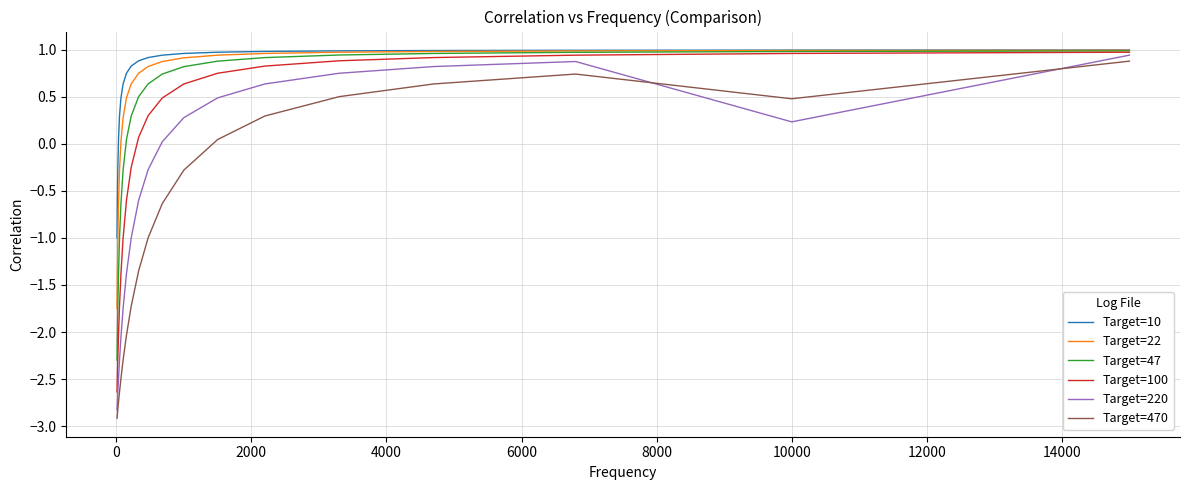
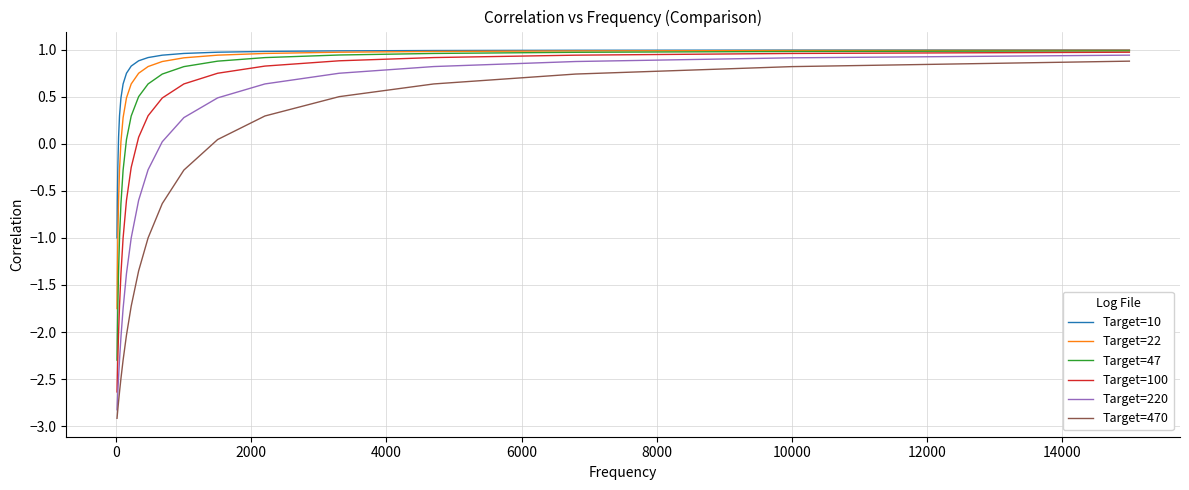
  {
    "Target=220": {
-     "10000": 0.2
+     "10000": 0.9
    },
    "Target=470": {
-     "10000": 0.5
+     "10000": 0.8
    }
  }
